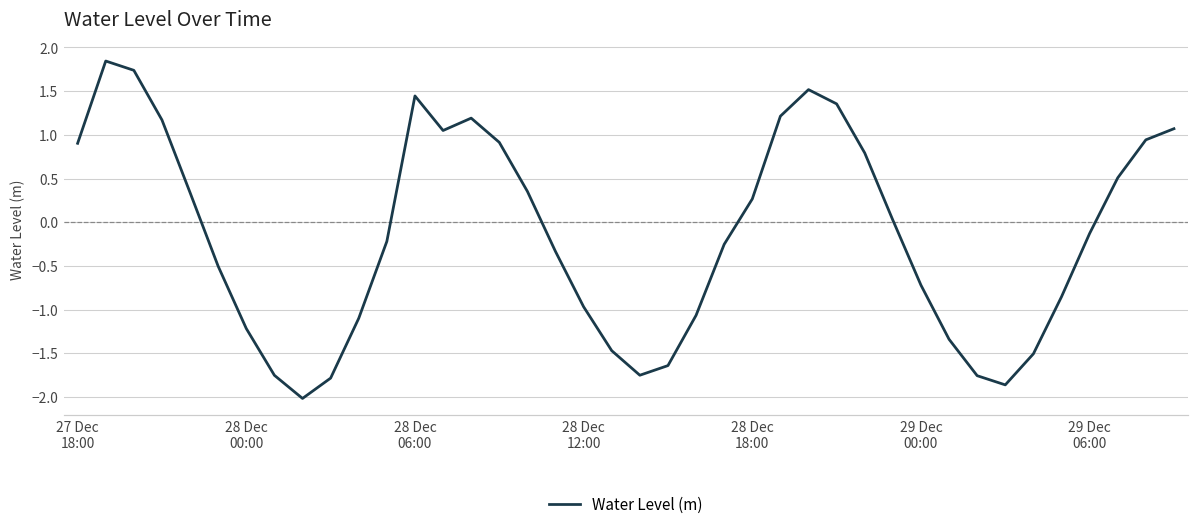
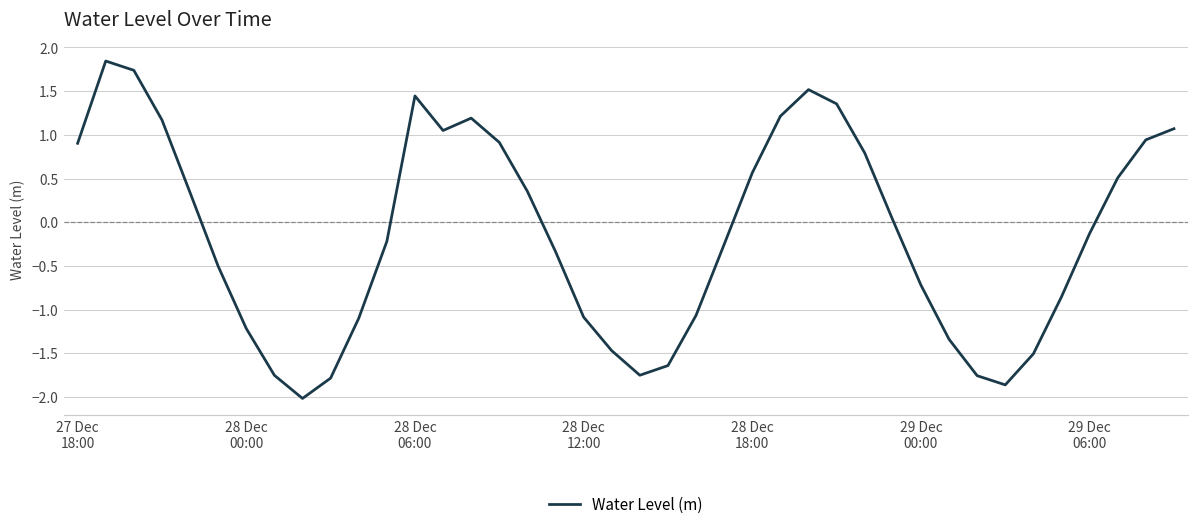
  {
    "27 Dec 18:00": 0.9,
    "28 Dec 00:00": -1.2,
    "28 Dec 06:00": 1.4,
-   "28 Dec 12:00": -1.0,
-   "28 Dec 18:00": 0.3,
+   "28 Dec 12:00": -1.1,
+   "28 Dec 18:00": 0.6,
    "29 Dec 00:00": -0.7,
    "29 Dec 06:00": -0.1
  }
